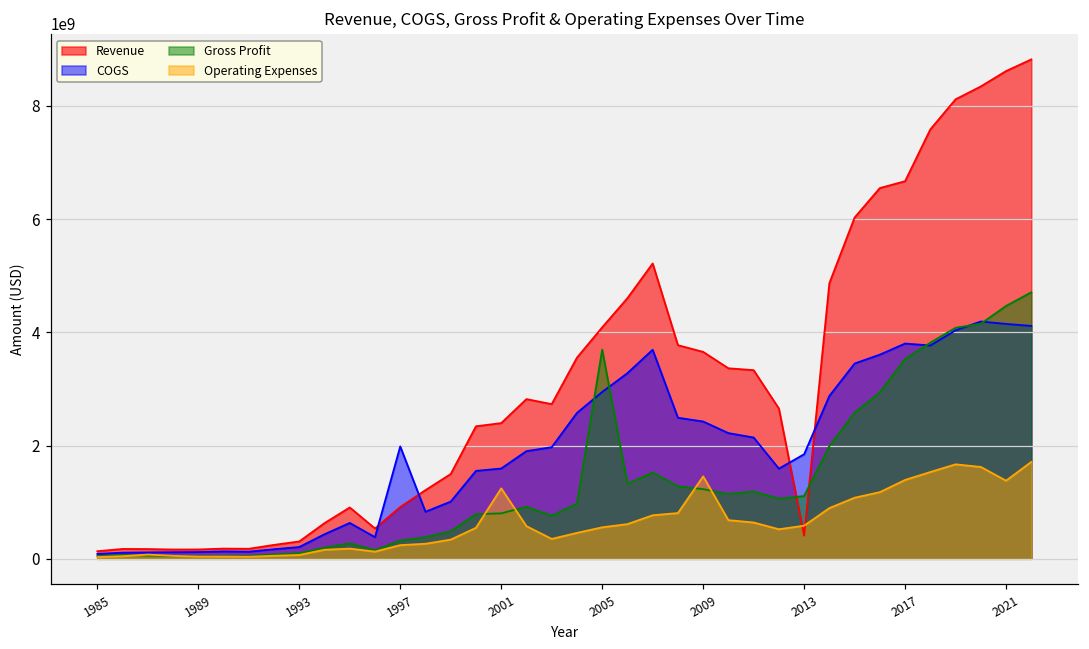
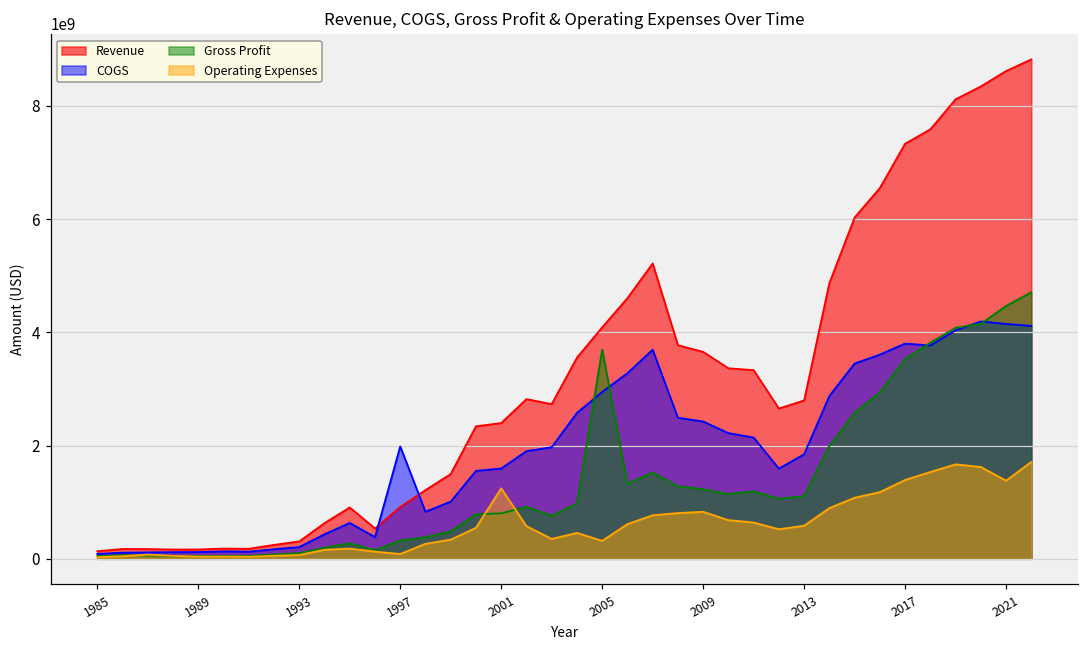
  {
    "Revenue": {
      "1993": 300000000,
      "1997": 900000000,
      "2001": 2400000000,
      "2005": 4100000000,
      "2009": 3700000000,
-     "2013": 400000000,
-     "2017": 6700000000,
+     "2013": 2800000000,
+     "2017": 7300000000,
      "2021": 8600000000
    },
    "COGS": {
      "1993": 200000000,
      "1997": 2000000000,
      "2001": 1600000000,
      "2005": 2900000000,
      "2009": 2400000000,
      "2013": 1800000000,
      "2017": 3800000000,
      "2021": 4100000000
    },
    "Gross Profit": {
      "1997": 300000000,
      "2001": 800000000,
      "2005": 3700000000,
      "2009": 1200000000,
      "2013": 1100000000,
      "2017": 3500000000,
      "2021": 4500000000
    },
    "Operating Expenses": {
-     "1997": 200000000,
+     "1997": 100000000,
      "2001": 1200000000,
-     "2005": 600000000,
-     "2009": 1500000000,
+     "2005": 300000000,
+     "2009": 800000000,
      "2013": 600000000,
      "2017": 1400000000,
      "2021": 1400000000
    }
  }
